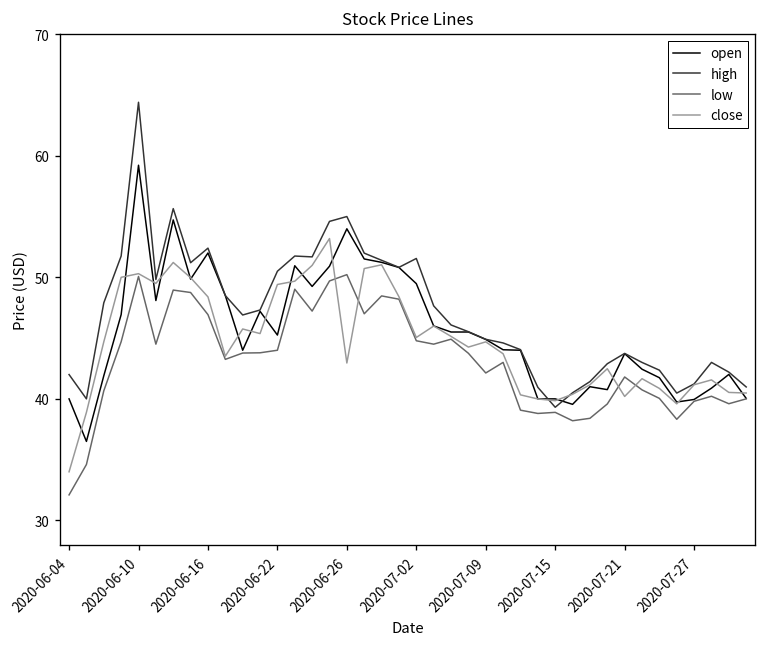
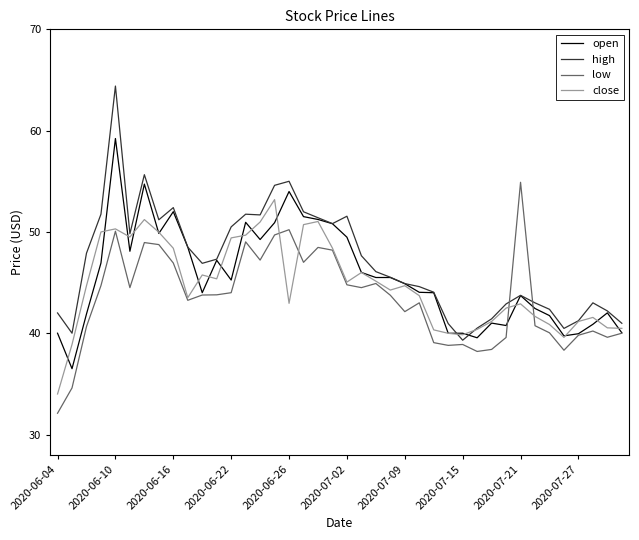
  {
    "open": {
      "2020-06-04": 40.0,
      "2020-06-10": 59.2,
      "2020-06-16": 52.0,
      "2020-06-22": 45.3,
      "2020-06-26": 54.0,
      "2020-07-02": 49.5
    },
    "high": {
      "2020-06-04": 42.0,
      "2020-06-10": 64.4,
      "2020-06-16": 52.4,
      "2020-06-22": 50.5,
      "2020-06-26": 55.0,
      "2020-07-02": 51.6,
      "2020-07-15": 39.3
    },
    "low": {
      "2020-06-04": 32.1,
      "2020-06-16": 46.9,
      "2020-06-22": 44.0,
      "2020-06-26": 50.2,
      "2020-07-02": 44.8,
      "2020-07-09": 42.1,
      "2020-07-15": 38.9,
-     "2020-07-21": 41.8
+     "2020-07-21": 54.9
    },
    "close": {
      "2020-06-04": 34.0,
      "2020-06-16": 48.4,
      "2020-06-22": 49.4,
      "2020-06-26": 43.0,
      "2020-07-02": 45.1,
-     "2020-07-21": 40.2
+     "2020-07-21": 42.9
    }
  }
